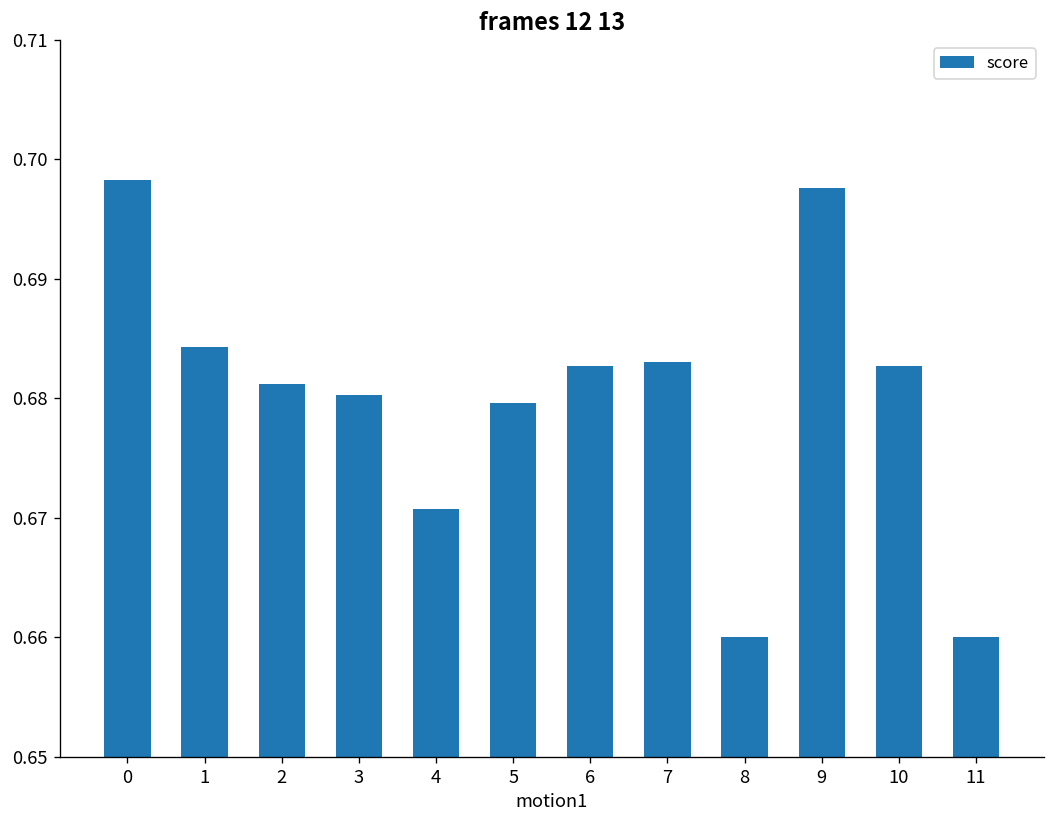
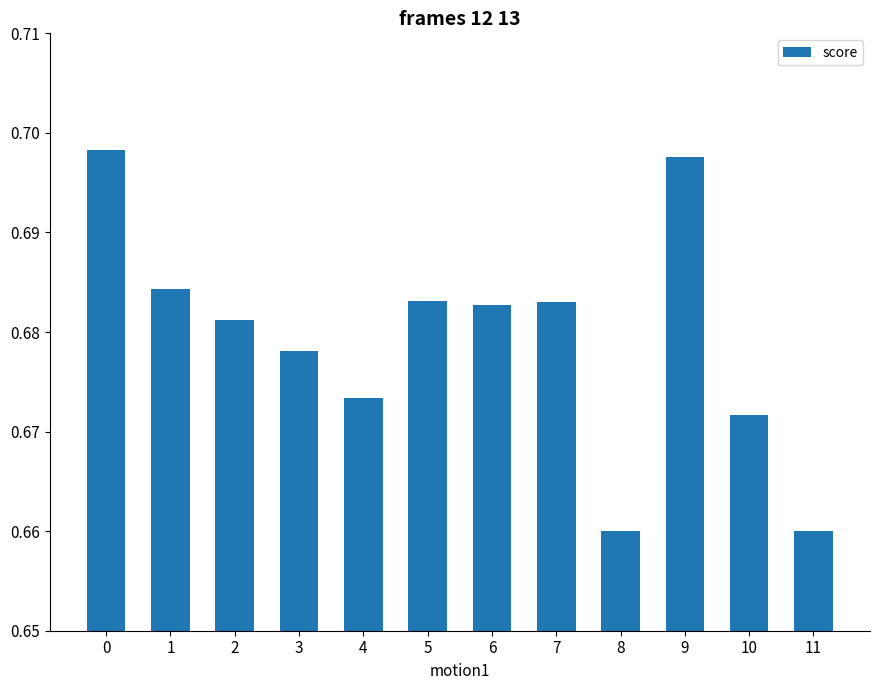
  {
    "0": 0.698,
    "1": 0.684,
    "2": 0.681,
-   "3": 0.680,
-   "4": 0.671,
-   "5": 0.680,
+   "3": 0.678,
+   "4": 0.673,
+   "5": 0.683,
    "6": 0.683,
    "7": 0.683,
    "8": 0.660,
    "9": 0.698,
-   "10": 0.683,
+   "10": 0.672,
    "11": 0.660
  }
